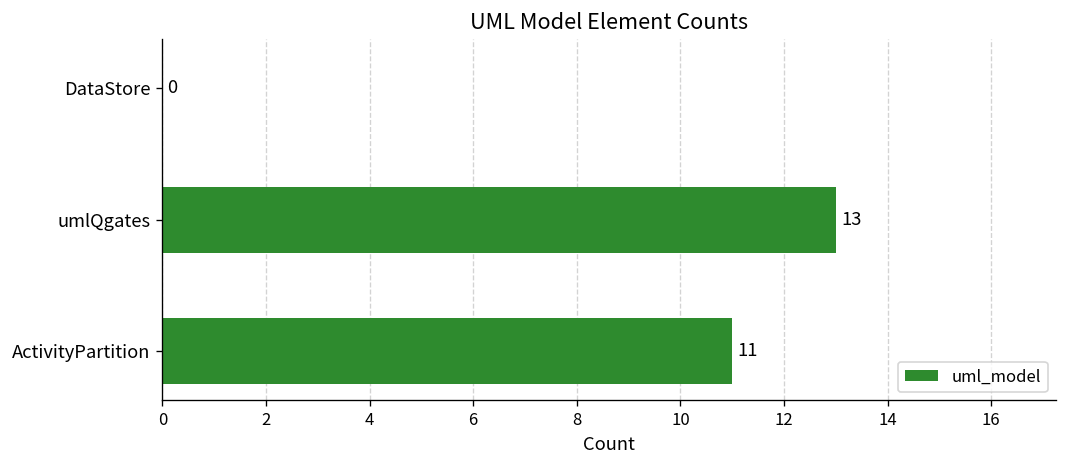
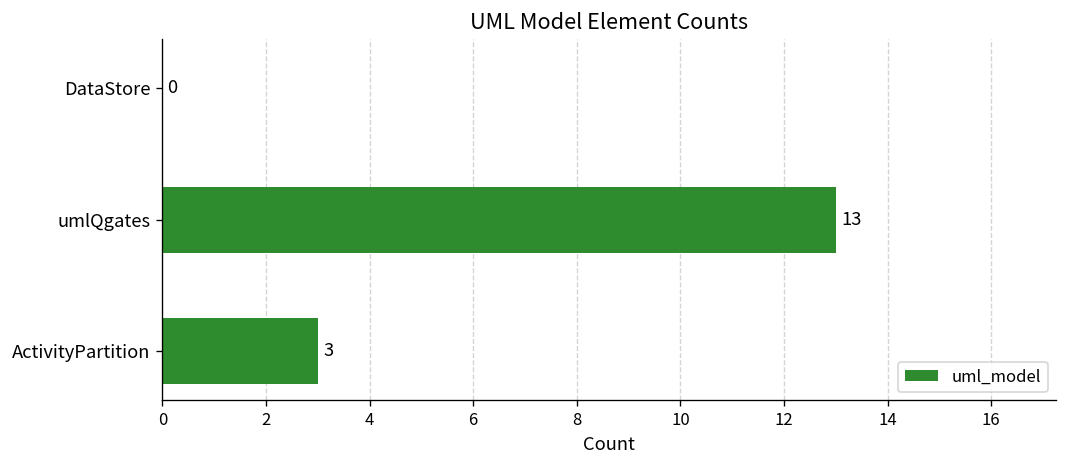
  {
    "DataStore": 0,
    "umlQgates": 13,
-   "ActivityPartition": 11
+   "ActivityPartition": 3
  }
